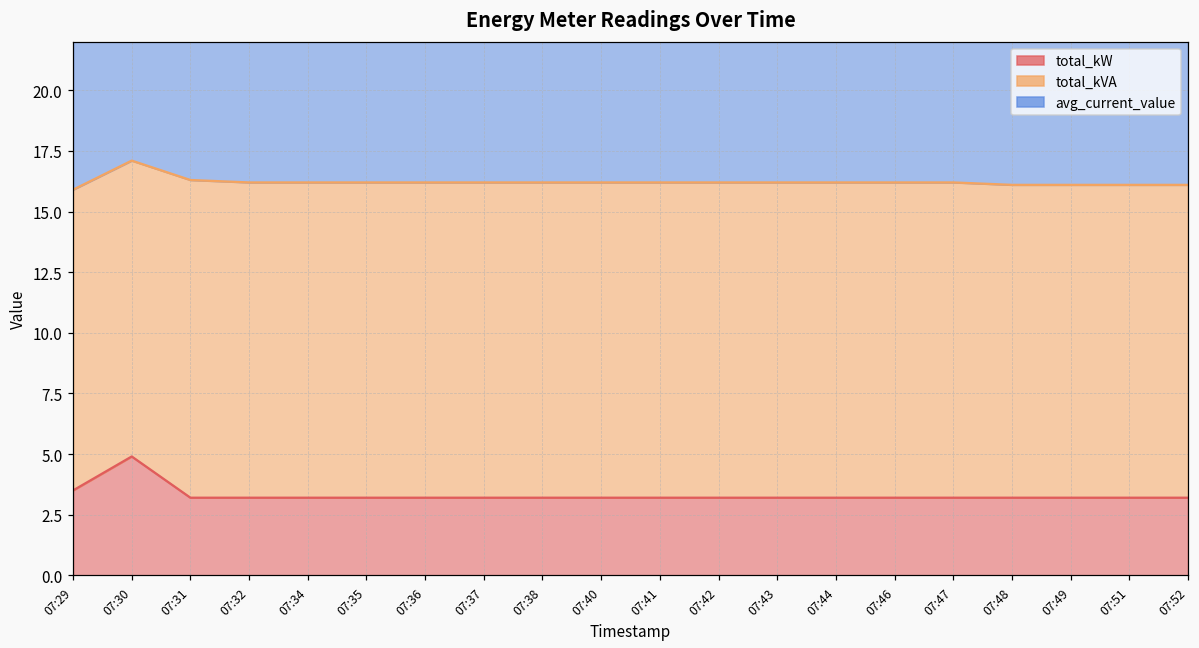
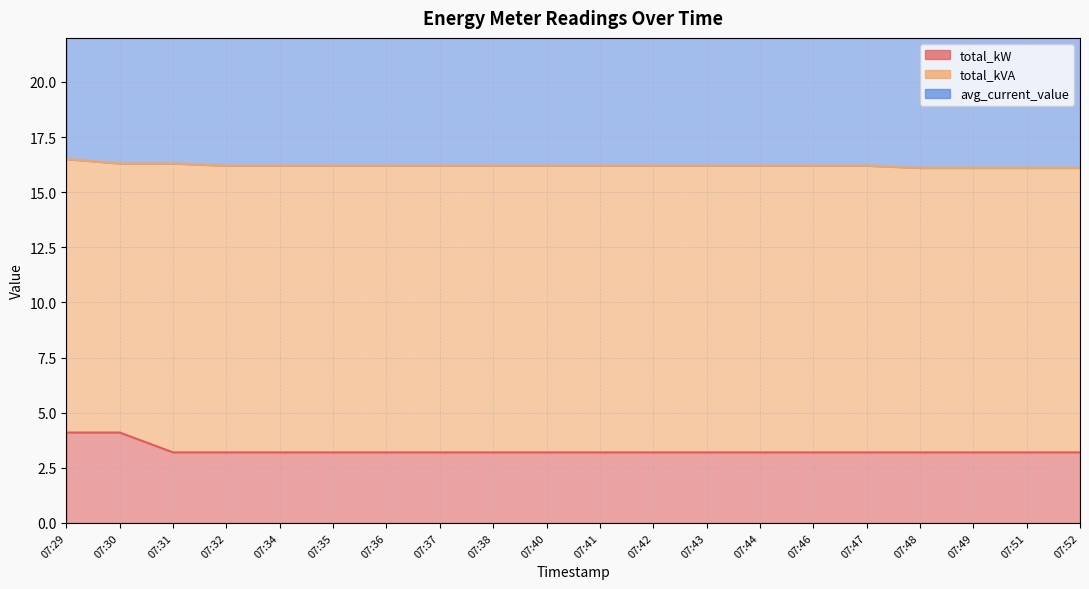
  {
    "total_kW": {
-     "07:29": 3.5,
-     "07:30": 4.9,
+     "07:29": 4.1,
+     "07:30": 4.1,
      "07:31": 3.2,
      "07:32": 3.2,
      "07:34": 3.2,
      "07:35": 3.2,
      "07:36": 3.2,
      "07:37": 3.2,
      "07:38": 3.2,
      "07:40": 3.2,
      "07:41": 3.2,
      "07:42": 3.2,
      "07:43": 3.2,
      "07:44": 3.2,
      "07:46": 3.2,
      "07:47": 3.2,
      "07:48": 3.2,
      "07:49": 3.2,
      "07:51": 3.2,
      "07:52": 3.2
    },
    "total_kVA": {
      "07:29": 12.4,
      "07:30": 12.2,
      "07:31": 13.1,
      "07:32": 13.0,
      "07:34": 13.0,
      "07:35": 13.0,
      "07:36": 13.0,
      "07:37": 13.0,
      "07:38": 13.0,
      "07:40": 13.0,
      "07:41": 13.0,
      "07:42": 13.0,
      "07:43": 13.0,
      "07:44": 13.0,
      "07:46": 13.0,
      "07:47": 13.0,
      "07:48": 12.9,
      "07:49": 12.9,
      "07:51": 12.9,
      "07:52": 12.9
    }
  }
